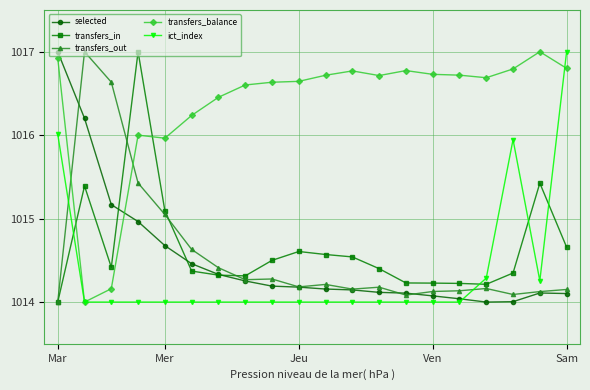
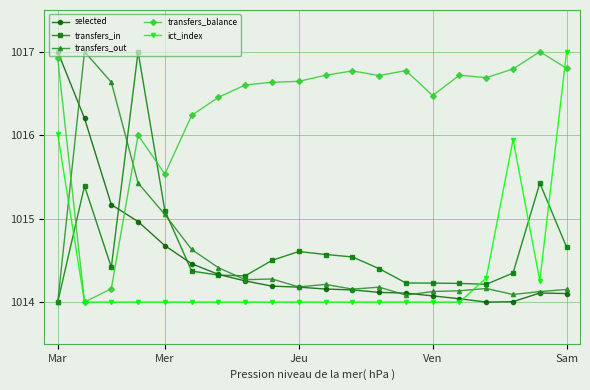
  {
    "transfers_balance": {
      "Mar": 1016.9,
-     "Mer": 1016.0,
+     "Mer": 1015.5,
      "Jeu": 1016.6,
-     "Ven": 1016.7,
+     "Ven": 1016.5,
      "Sam": 1016.8
    },
    "ict_index": {
      "Mar": 1016.0,
      "Mer": 1014.0,
      "Jeu": 1014.0,
      "Ven": 1014.0,
      "Sam": 1017.0
    }
  }
